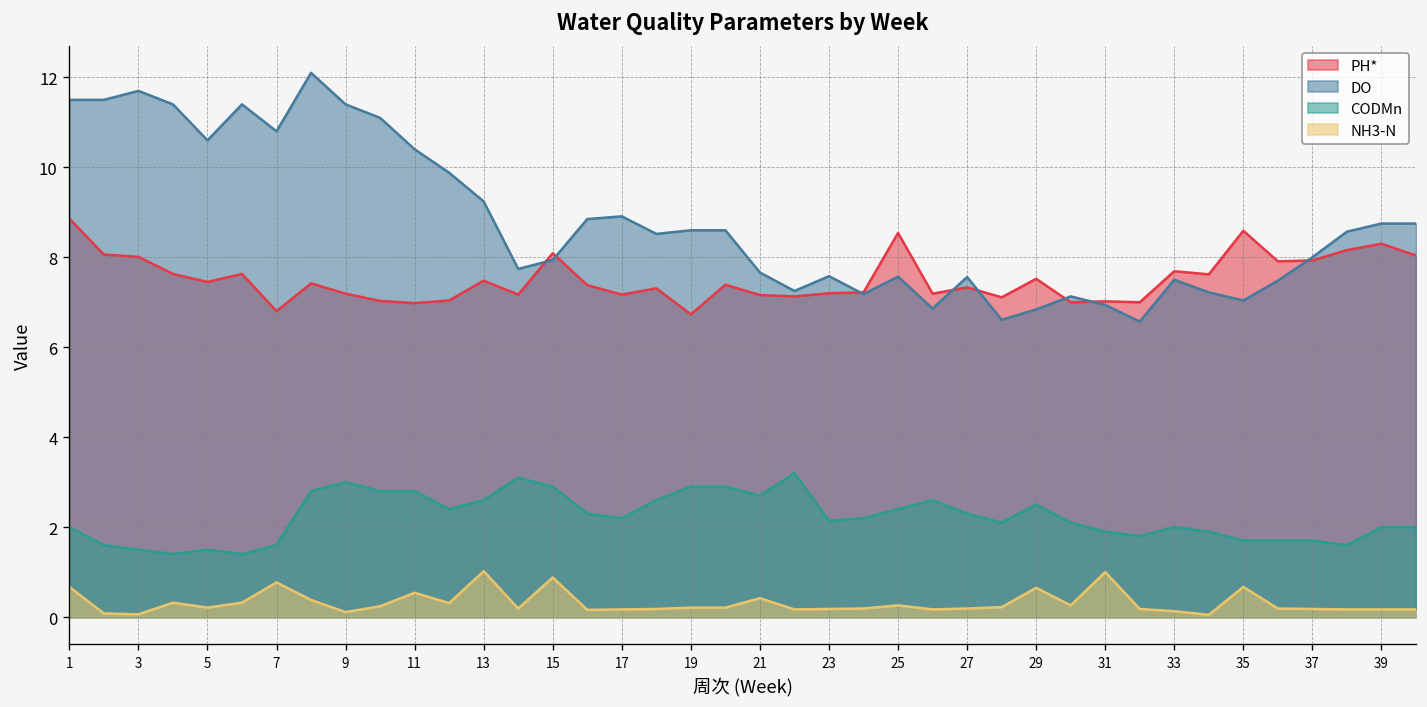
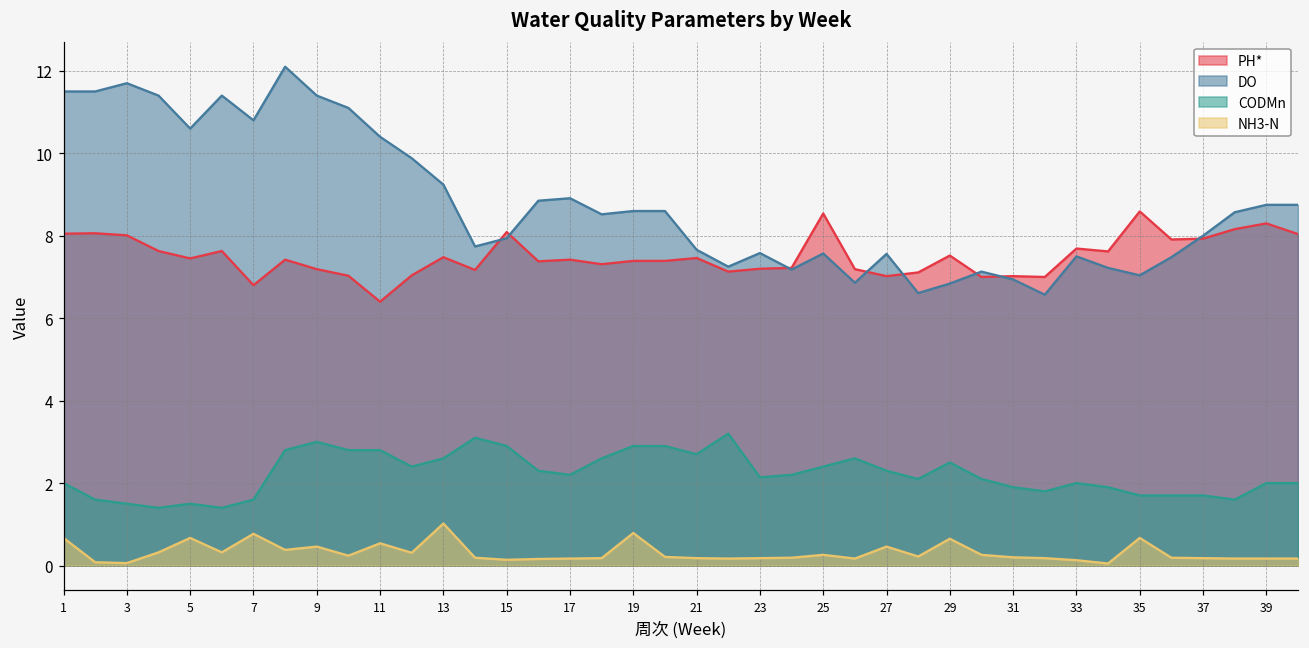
  {
    "PH*": {
-     "1": 8.9,
+     "1": 8.1,
      "3": 8.0,
      "5": 7.5,
      "7": 6.8,
      "9": 7.2,
-     "11": 7.0,
+     "11": 6.4,
      "13": 7.5,
      "15": 8.1,
-     "17": 7.2,
-     "19": 6.7,
-     "21": 7.2,
+     "17": 7.4,
+     "19": 7.4,
+     "21": 7.5,
      "23": 7.2,
      "25": 8.5,
-     "27": 7.3,
+     "27": 7.0,
      "29": 7.5,
      "31": 7.0,
      "33": 7.7,
      "35": 8.6,
      "37": 7.9,
      "39": 8.3
    },
    "NH3-N": {
      "1": 0.7,
      "3": 0.1,
-     "5": 0.2,
+     "5": 0.7,
      "7": 0.8,
-     "9": 0.1,
+     "9": 0.5,
      "11": 0.5,
      "13": 1.0,
-     "15": 0.9,
+     "15": 0.1,
      "17": 0.2,
-     "19": 0.2,
-     "21": 0.4,
+     "19": 0.8,
+     "21": 0.2,
      "23": 0.2,
      "25": 0.3,
-     "27": 0.2,
+     "27": 0.5,
      "29": 0.7,
-     "31": 1.0,
+     "31": 0.2,
      "33": 0.1,
      "35": 0.7,
      "37": 0.2,
      "39": 0.2
    }
  }
